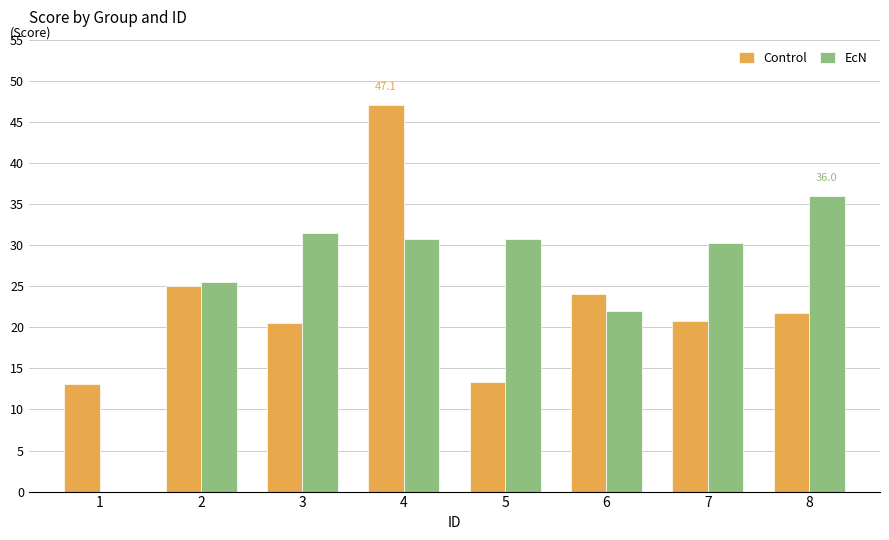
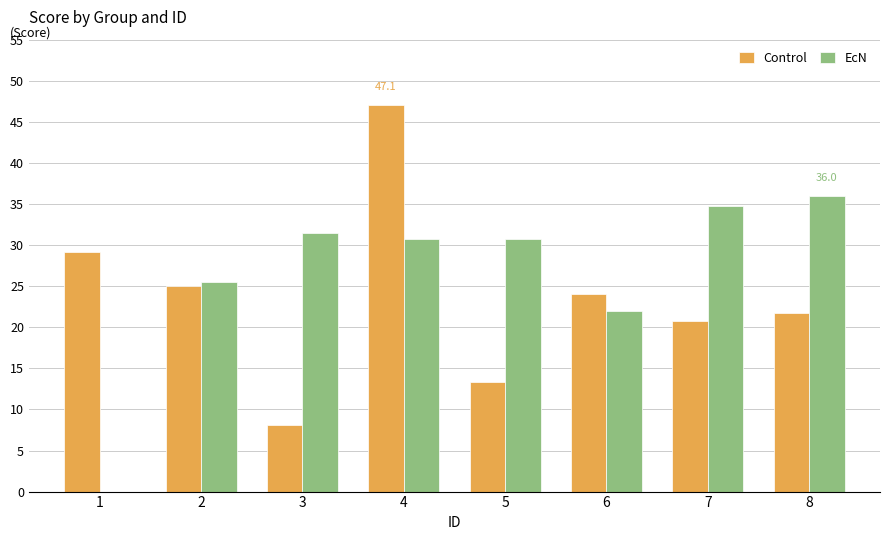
  {
    "Control": {
-     "1": 13,
+     "1": 29,
      "2": 25,
-     "3": 21,
+     "3": 8,
      "5": 13,
      "6": 24,
      "7": 21,
      "8": 22
    },
    "EcN": {
      "1": 0,
      "2": 26,
      "3": 32,
      "4": 31,
      "5": 31,
      "6": 22,
-     "7": 30
+     "7": 35
    }
  }
